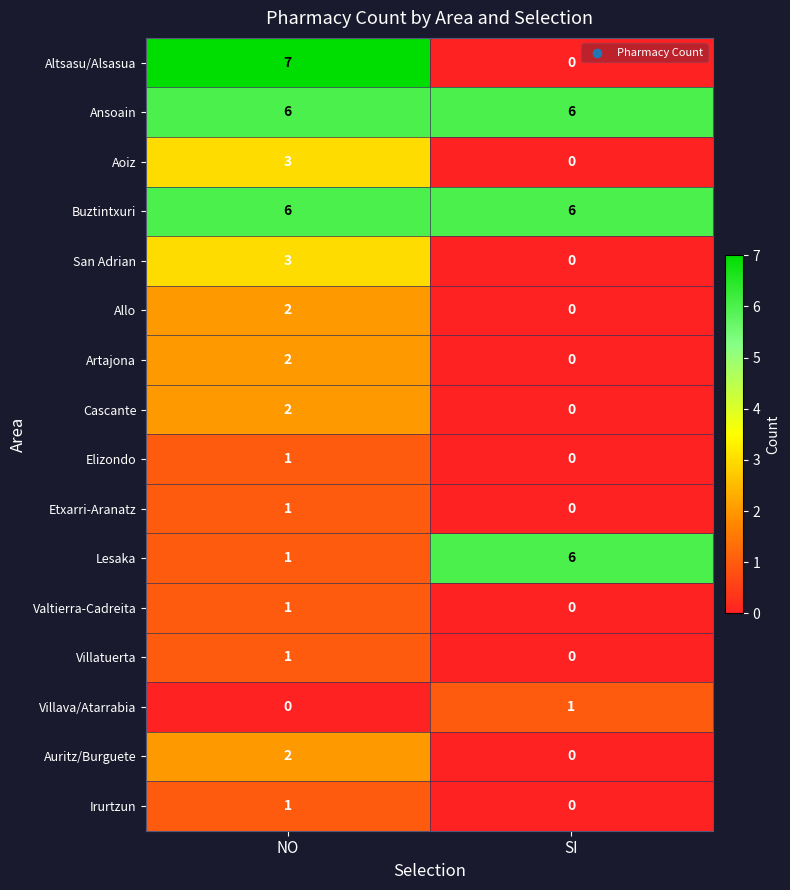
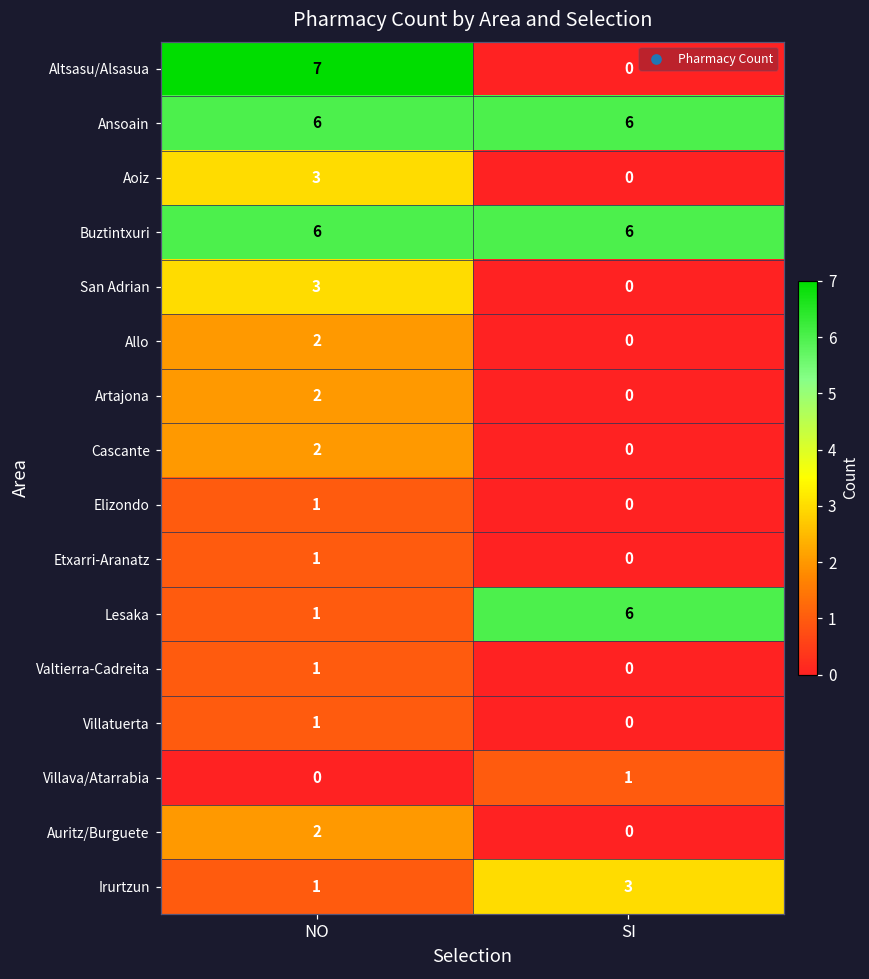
  {
    "Altsasu/Alsasua": {
      "NO": 7,
      "SI": 0
    },
    "Ansoain": {
      "NO": 6,
      "SI": 6
    },
    "Aoiz": {
      "NO": 3,
      "SI": 0
    },
    "Buztintxuri": {
      "NO": 6,
      "SI": 6
    },
    "San Adrian": {
      "NO": 3,
      "SI": 0
    },
    "Allo": {
      "NO": 2,
      "SI": 0
    },
    "Artajona": {
      "NO": 2,
      "SI": 0
    },
    "Cascante": {
      "NO": 2,
      "SI": 0
    },
    "Elizondo": {
      "NO": 1,
      "SI": 0
    },
    "Etxarri-Aranatz": {
      "NO": 1,
      "SI": 0
    },
    "Lesaka": {
      "NO": 1,
      "SI": 6
    },
    "Valtierra-Cadreita": {
      "NO": 1,
      "SI": 0
    },
    "Villatuerta": {
      "NO": 1,
      "SI": 0
    },
    "Villava/Atarrabia": {
      "NO": 0,
      "SI": 1
    },
    "Auritz/Burguete": {
      "NO": 2,
      "SI": 0
    },
    "Irurtzun": {
      "NO": 1,
-     "SI": 0
+     "SI": 3
    }
  }
